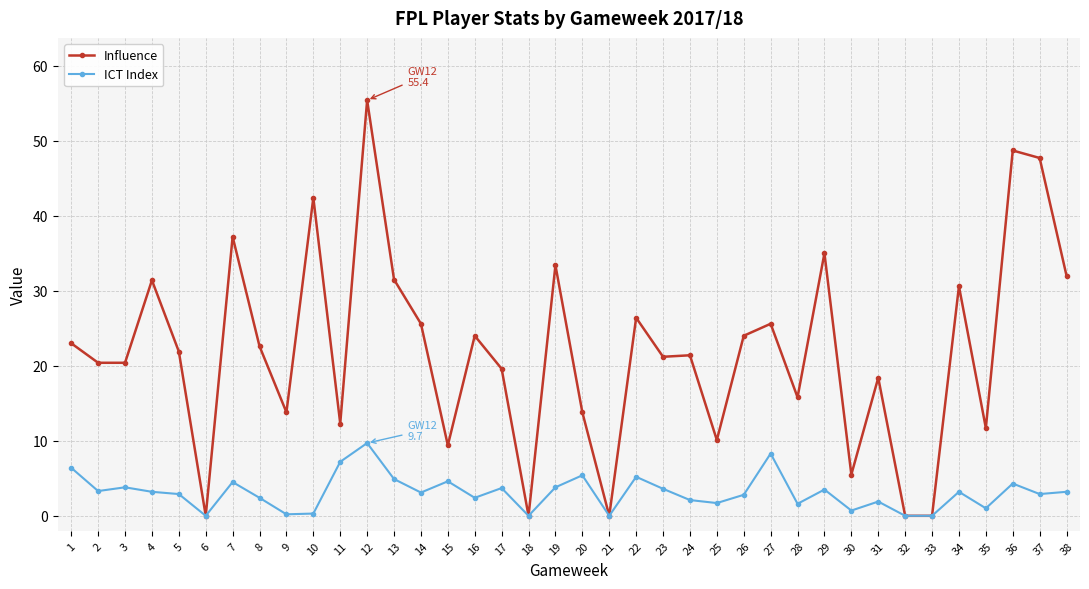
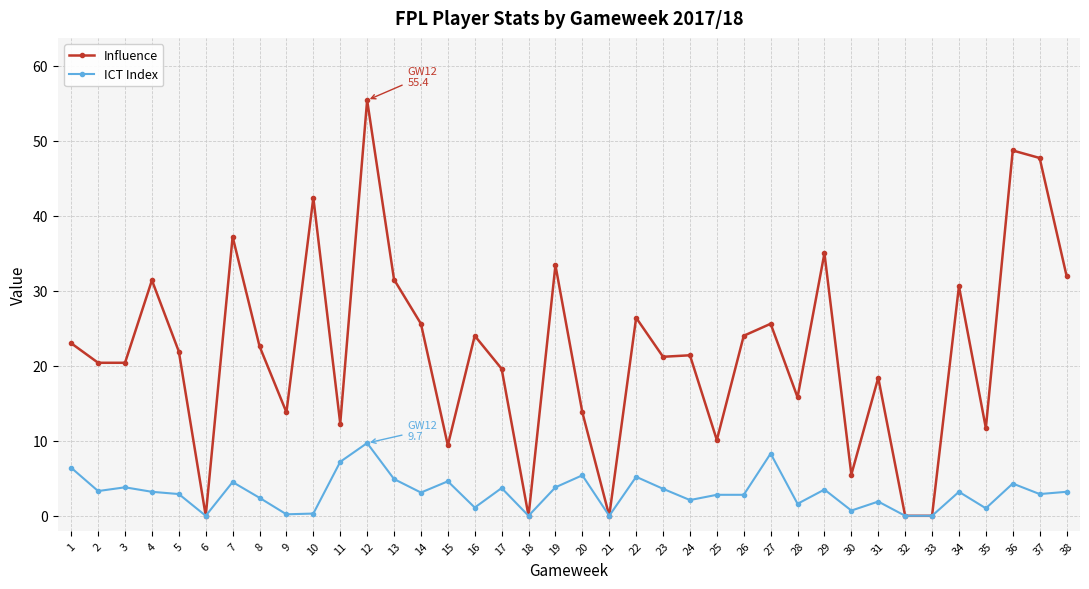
  {
    "Influence": {
      "12": 55.4
    },
    "ICT Index": {
      "1": 6,
      "2": 3,
      "3": 4,
      "4": 3,
      "5": 3,
      "7": 5,
      "8": 2,
      "9": 0,
      "10": 0,
      "11": 7,
      "13": 5,
      "14": 3,
      "15": 5,
-     "16": 2,
+     "16": 1,
      "17": 4,
      "19": 4,
      "20": 5,
      "22": 5,
      "23": 4,
      "24": 2,
-     "25": 2,
+     "25": 3,
      "26": 3,
      "27": 8,
      "28": 2,
      "29": 4,
      "30": 1,
      "31": 2,
      "34": 3,
      "35": 1,
      "36": 4,
      "37": 3,
      "38": 3
    }
  }
